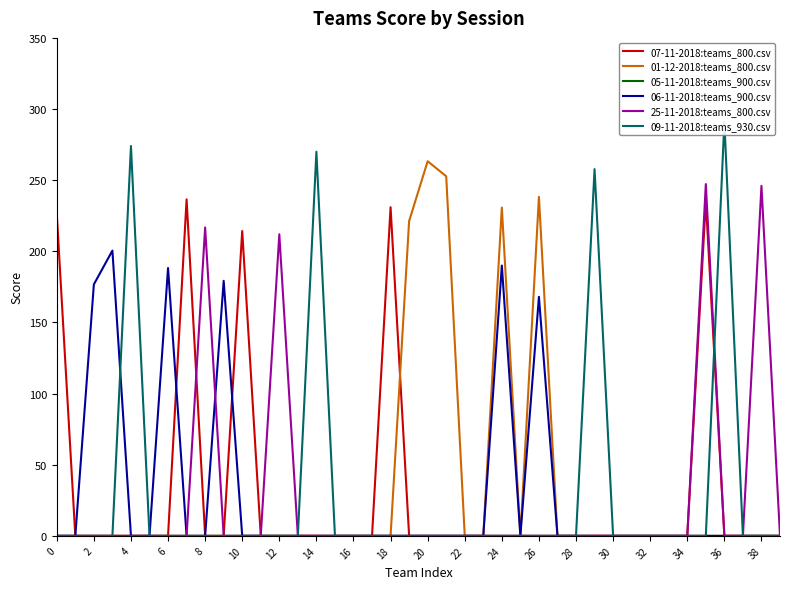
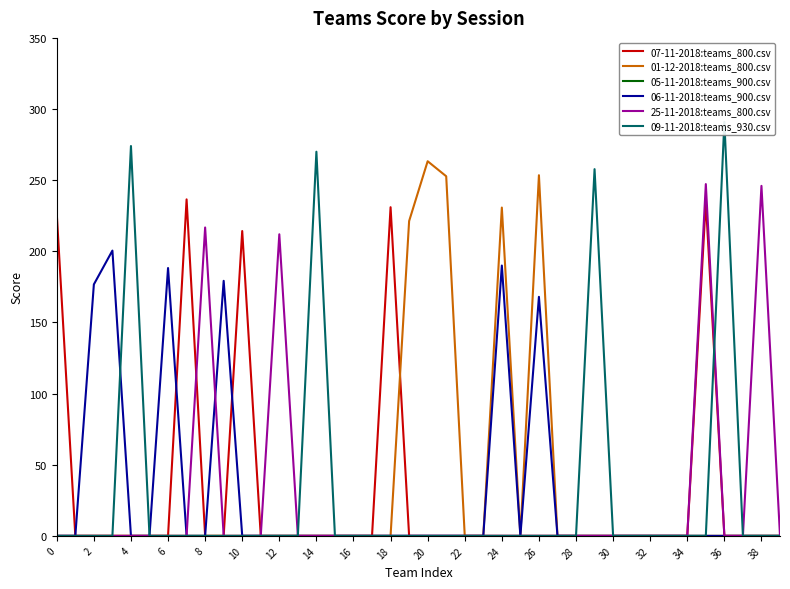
  {
    "07-11-2018:teams_800.csv": {
      "0": 226,
      "10": 214,
      "18": 231
    },
    "01-12-2018:teams_800.csv": {
      "20": 263,
      "24": 231,
-     "26": 238
+     "26": 253
    },
    "06-11-2018:teams_900.csv": {
      "2": 177,
      "6": 188,
      "24": 190,
      "26": 168
    },
    "25-11-2018:teams_800.csv": {
      "8": 217,
      "12": 212,
      "38": 246
    },
    "09-11-2018:teams_930.csv": {
      "4": 274,
      "14": 270
    }
  }
